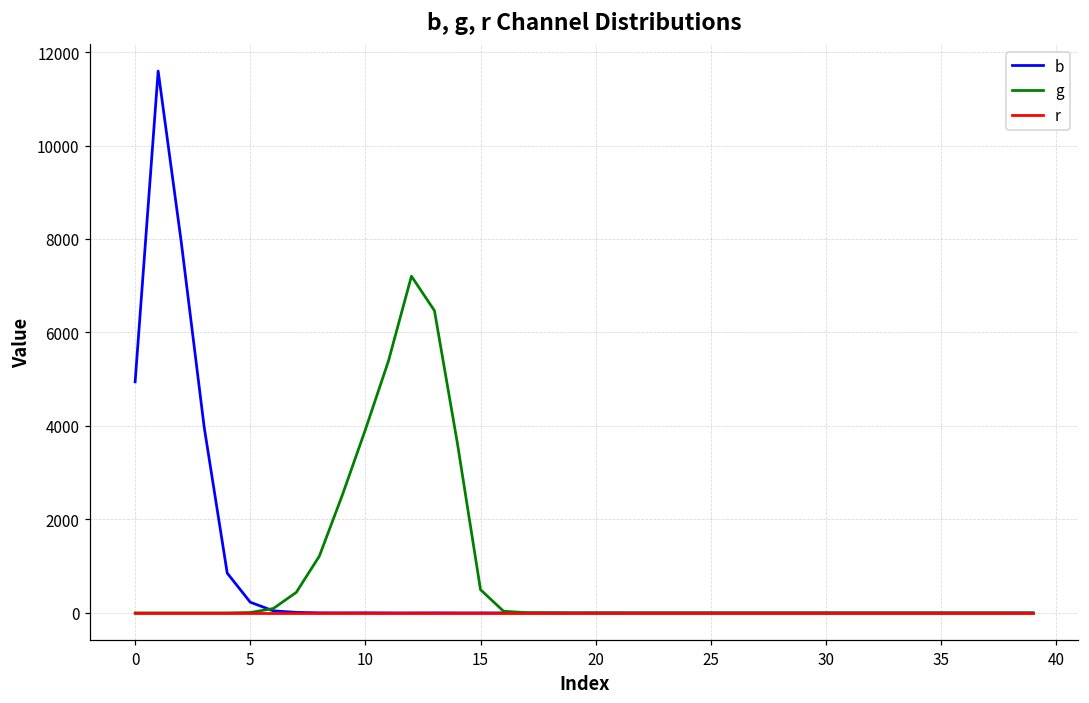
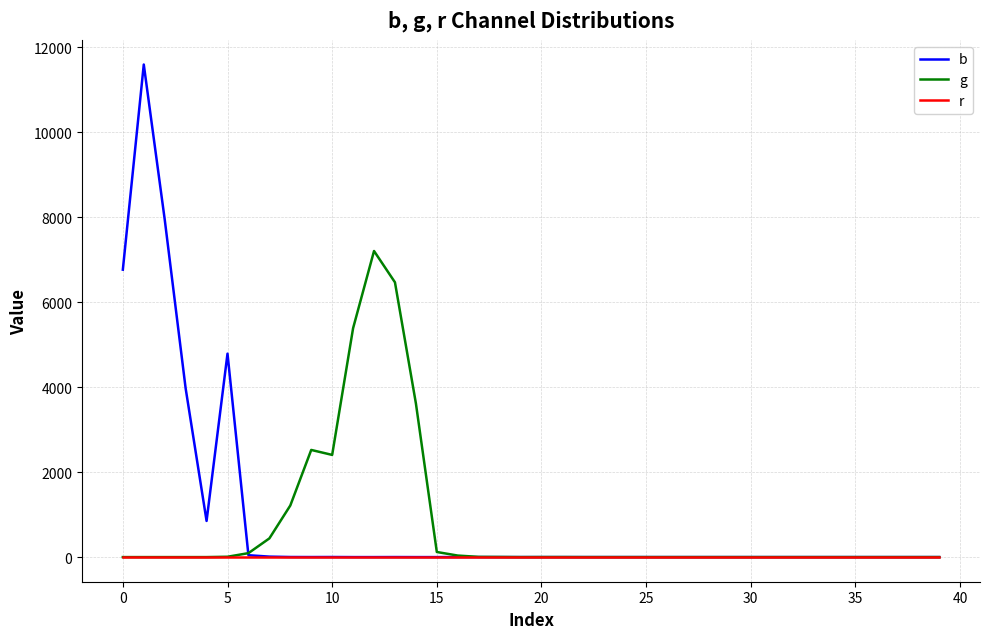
  {
    "b": {
-     "0": 4900,
-     "5": 200
+     "0": 6800,
+     "5": 4800
    },
    "g": {
-     "10": 3900,
-     "15": 500
+     "10": 2400,
+     "15": 100
    }
  }
